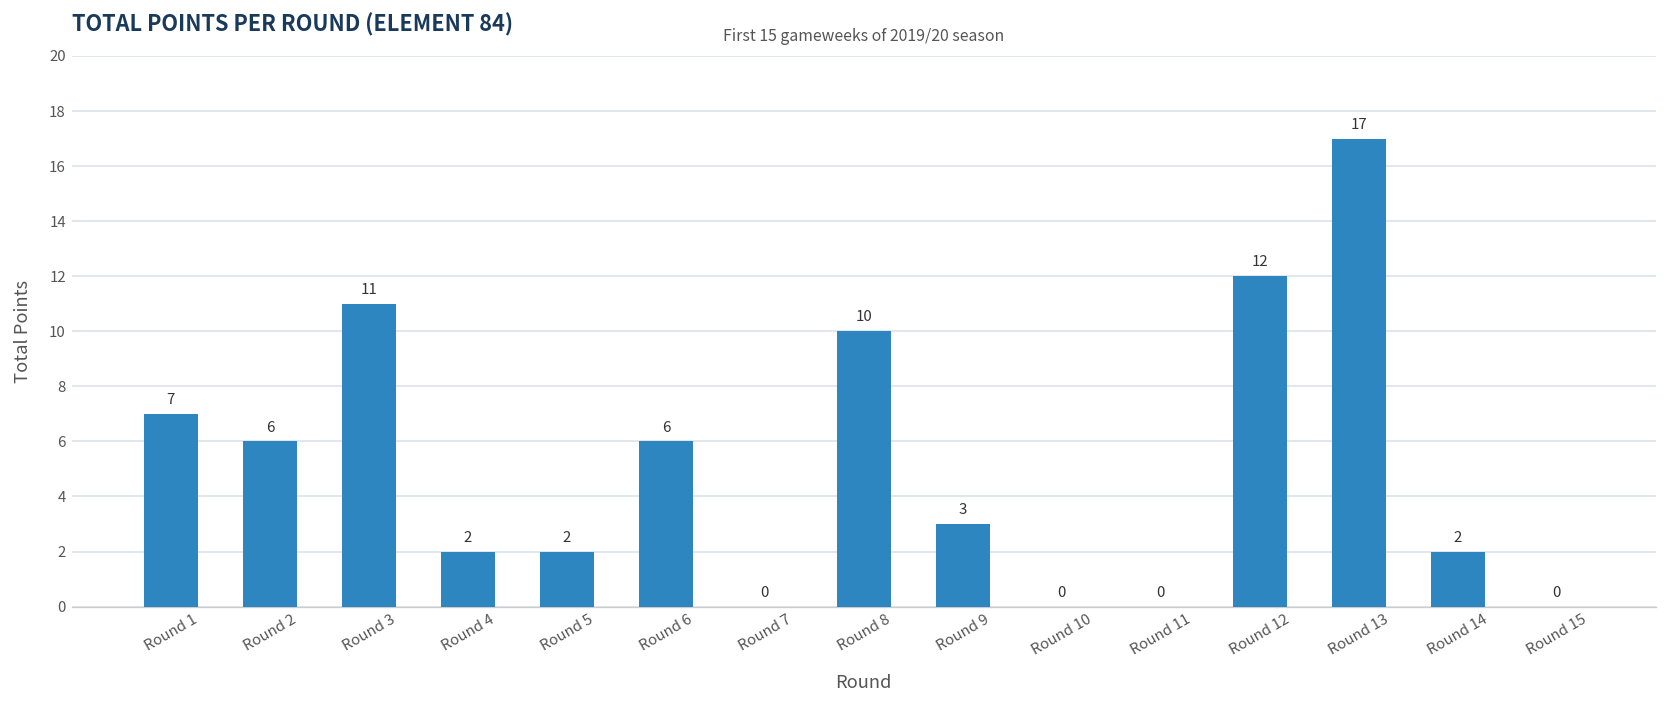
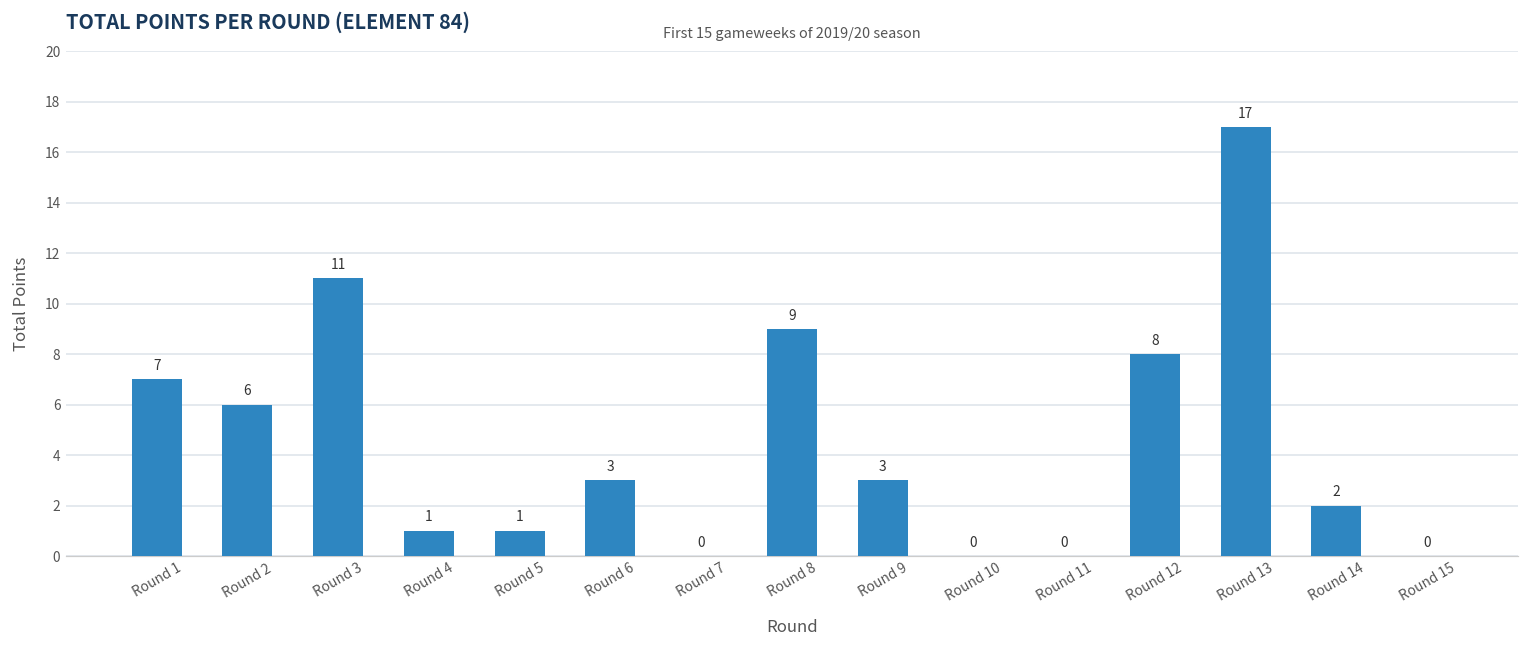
  {
    "Round 1": 7,
    "Round 2": 6,
    "Round 3": 11,
-   "Round 4": 2,
-   "Round 5": 2,
-   "Round 6": 6,
+   "Round 4": 1,
+   "Round 5": 1,
+   "Round 6": 3,
    "Round 7": 0,
-   "Round 8": 10,
+   "Round 8": 9,
    "Round 9": 3,
    "Round 10": 0,
    "Round 11": 0,
-   "Round 12": 12,
+   "Round 12": 8,
    "Round 13": 17,
    "Round 14": 2,
    "Round 15": 0
  }
